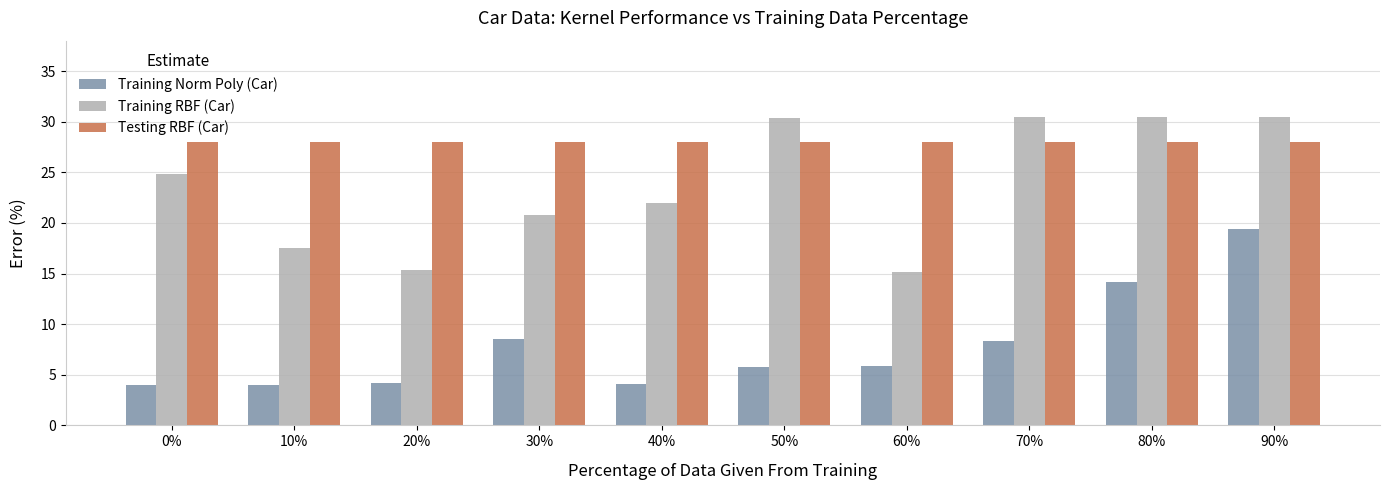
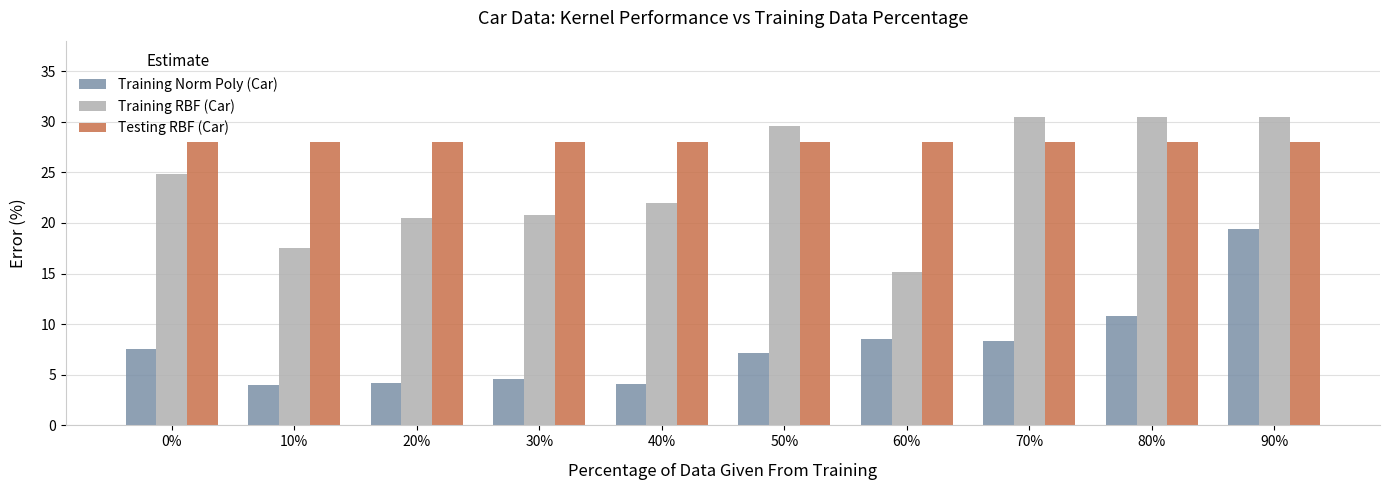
  {
    "Training Norm Poly (Car)": {
-     "0%": 3.9,
+     "0%": 7.6,
      "10%": 3.9,
      "20%": 4.2,
-     "30%": 8.5,
+     "30%": 4.6,
      "40%": 4.1,
-     "50%": 5.8,
-     "60%": 5.9,
+     "50%": 7.1,
+     "60%": 8.6,
      "70%": 8.3,
-     "80%": 14.2,
+     "80%": 10.8,
      "90%": 19.4
    },
    "Training RBF (Car)": {
      "0%": 24.8,
      "10%": 17.6,
-     "20%": 15.3,
+     "20%": 20.5,
      "30%": 20.7,
      "40%": 22.0,
-     "50%": 30.4,
+     "50%": 29.6,
      "60%": 15.1,
      "70%": 30.4,
      "80%": 30.5,
      "90%": 30.5
    },
    "Testing RBF (Car)": {
      "0%": 28.0,
      "10%": 28.0,
      "20%": 28.0,
      "30%": 28.0,
      "40%": 28.0,
      "50%": 28.0,
      "60%": 28.0,
      "70%": 28.0,
      "80%": 28.0,
      "90%": 28.0
    }
  }
